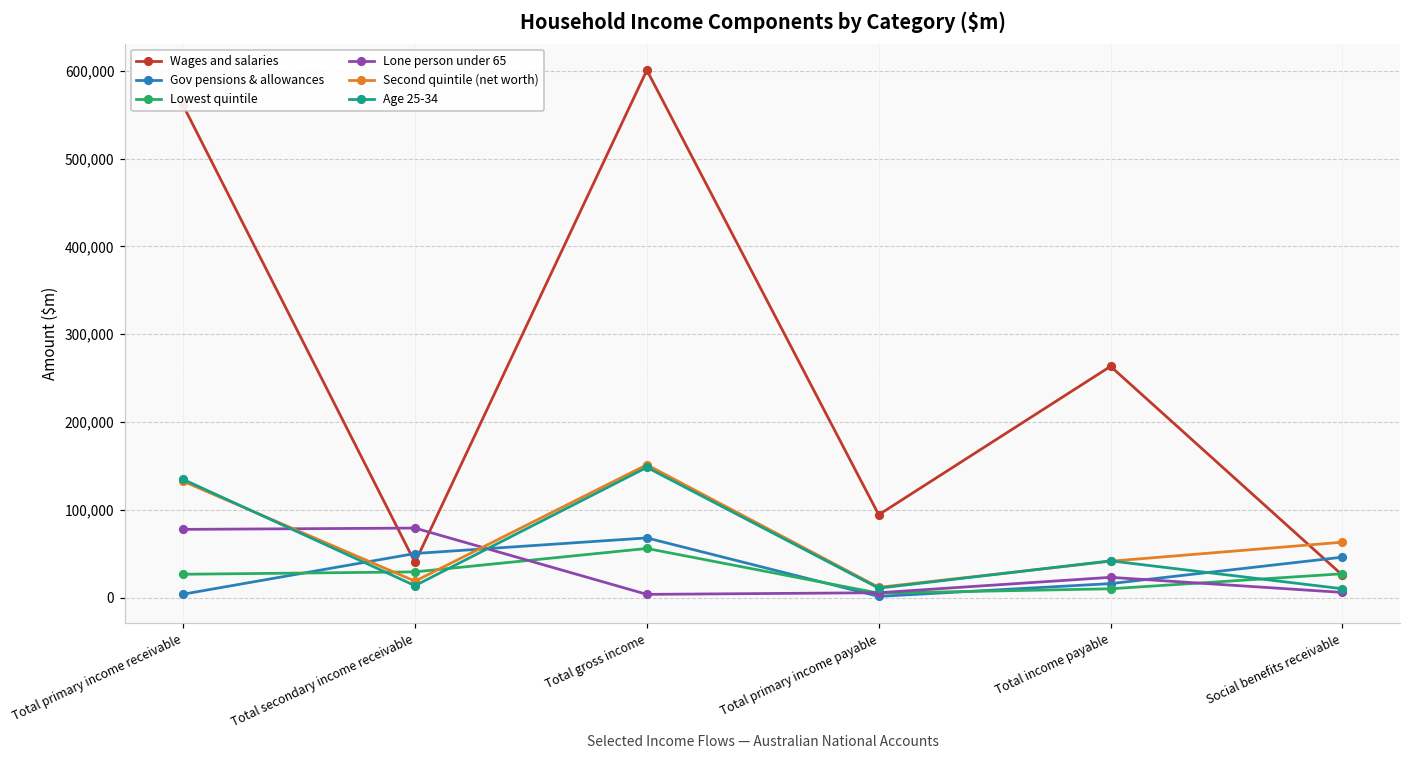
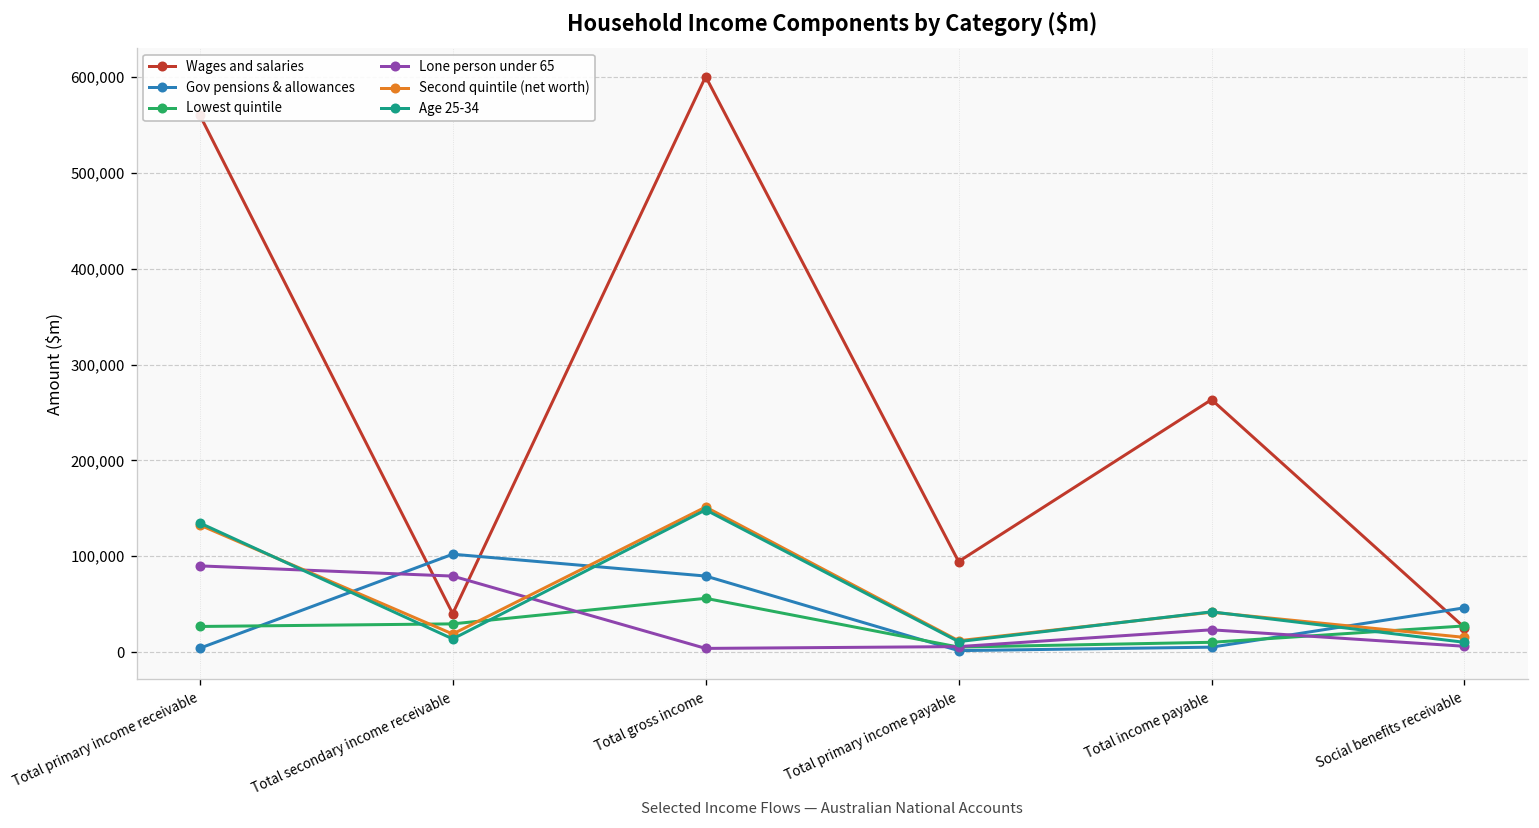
  {
    "Wages and salaries": {
      "Total secondary income receivable": "40,000",
      "Total gross income": "600,000",
      "Total primary income payable": "90,000",
      "Total income payable": "260,000"
    },
    "Gov pensions & allowances": {
      "Total primary income receivable": "0",
-     "Total secondary income receivable": "50,000",
-     "Total gross income": "70,000",
+     "Total secondary income receivable": "100,000",
+     "Total gross income": "80,000",
      "Total primary income payable": "0",
-     "Total income payable": "20,000",
+     "Total income payable": "10,000",
      "Social benefits receivable": "50,000"
    },
    "Lone person under 65": {
-     "Total primary income receivable": "80,000",
+     "Total primary income receivable": "90,000",
      "Total secondary income receivable": "80,000",
      "Total gross income": "0",
      "Total income payable": "20,000",
      "Social benefits receivable": "10,000"
    },
    "Second quintile (net worth)": {
      "Total secondary income receivable": "20,000",
-     "Social benefits receivable": "60,000"
+     "Social benefits receivable": "20,000"
    }
  }
